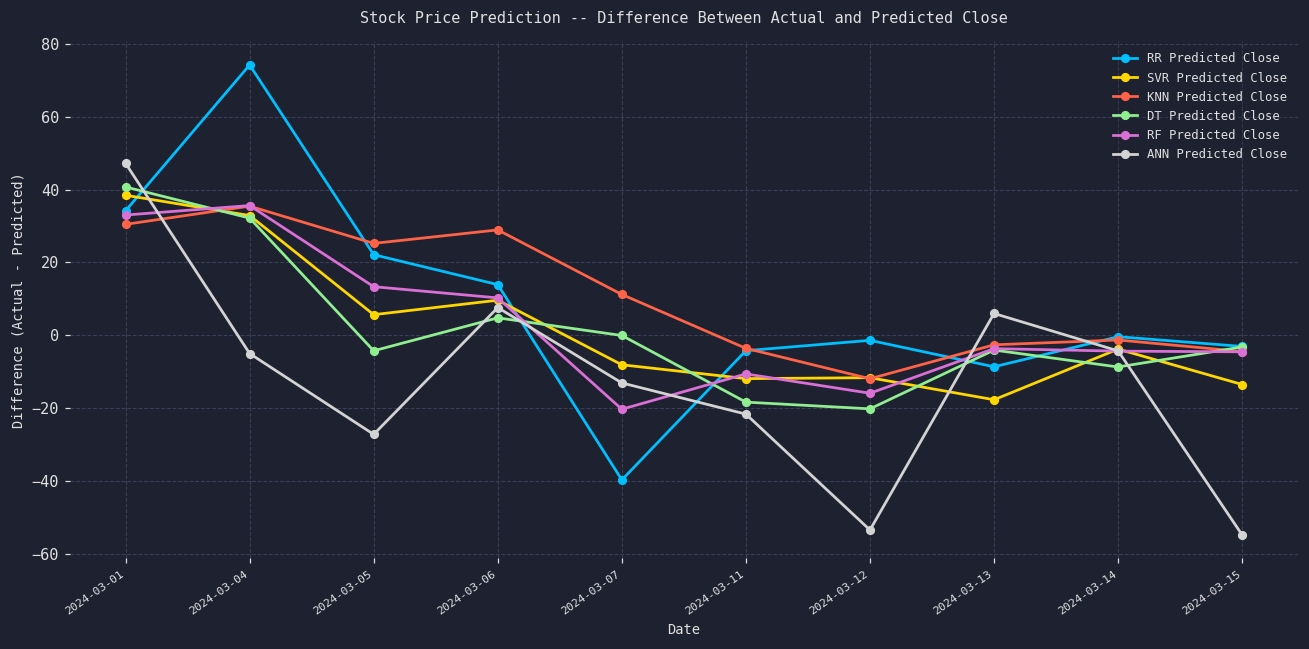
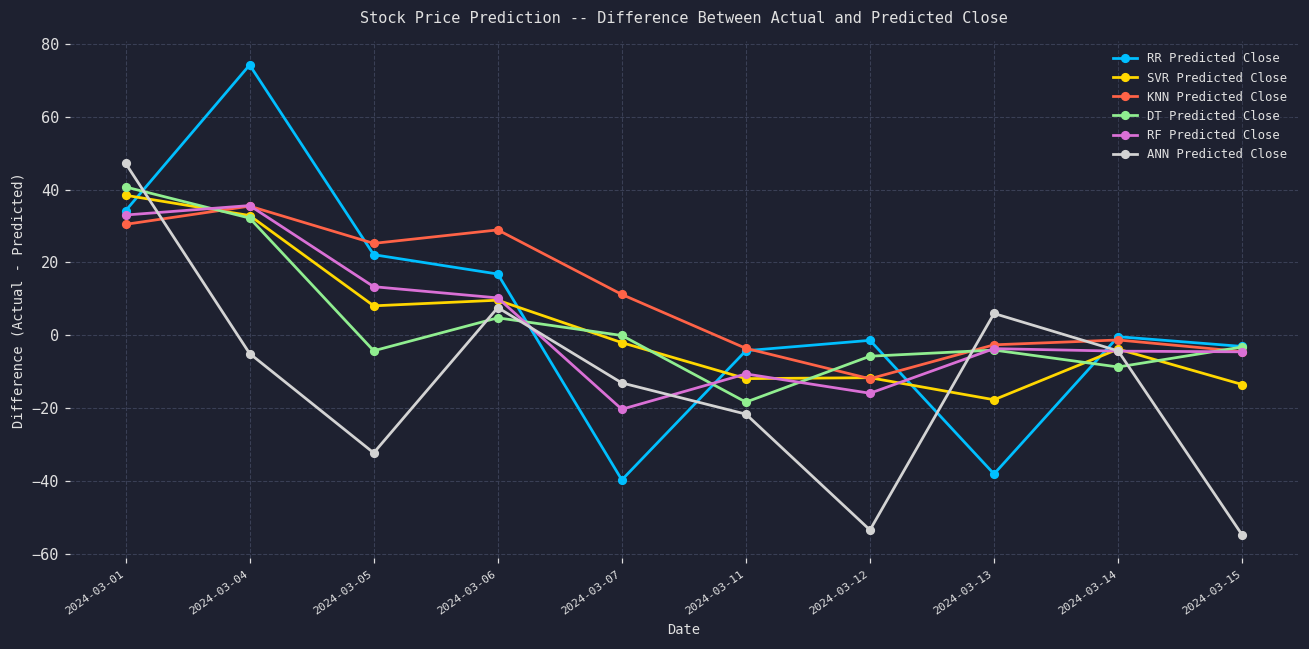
  {
    "RR Predicted Close": {
      "2024-03-01": 34,
      "2024-03-04": 74,
      "2024-03-05": 22,
-     "2024-03-06": 14,
+     "2024-03-06": 17,
      "2024-03-07": -40,
      "2024-03-12": -1,
-     "2024-03-13": -9,
+     "2024-03-13": -38,
      "2024-03-14": 0
    },
    "SVR Predicted Close": {
      "2024-03-01": 38,
-     "2024-03-05": 6,
-     "2024-03-07": -8,
+     "2024-03-05": 8,
+     "2024-03-07": -2,
      "2024-03-11": -12,
      "2024-03-13": -18,
      "2024-03-15": -14
    },
    "KNN Predicted Close": {
      "2024-03-01": 30,
      "2024-03-05": 25,
      "2024-03-06": 29,
      "2024-03-07": 11,
      "2024-03-13": -3,
      "2024-03-14": -1
    },
    "DT Predicted Close": {
      "2024-03-01": 41,
      "2024-03-05": -4,
      "2024-03-06": 5,
      "2024-03-07": 0,
      "2024-03-11": -18,
-     "2024-03-12": -20,
+     "2024-03-12": -6,
      "2024-03-14": -9
    },
    "RF Predicted Close": {
      "2024-03-01": 33,
      "2024-03-05": 13,
      "2024-03-07": -20,
      "2024-03-11": -11,
      "2024-03-12": -16
    },
    "ANN Predicted Close": {
      "2024-03-01": 47,
      "2024-03-04": -5,
-     "2024-03-05": -27,
+     "2024-03-05": -32,
      "2024-03-06": 8,
      "2024-03-07": -13,
      "2024-03-11": -22,
      "2024-03-12": -54,
      "2024-03-13": 6,
      "2024-03-15": -55
    }
  }
